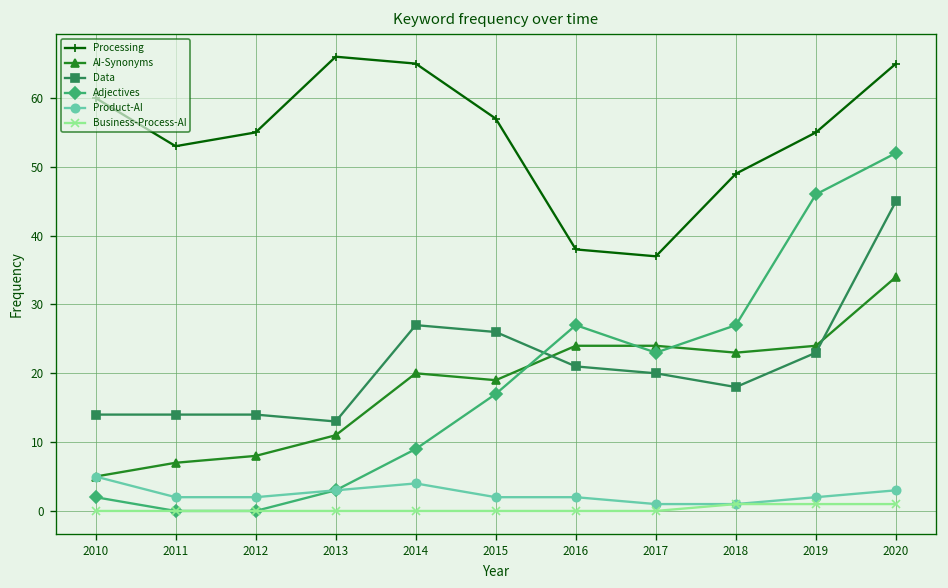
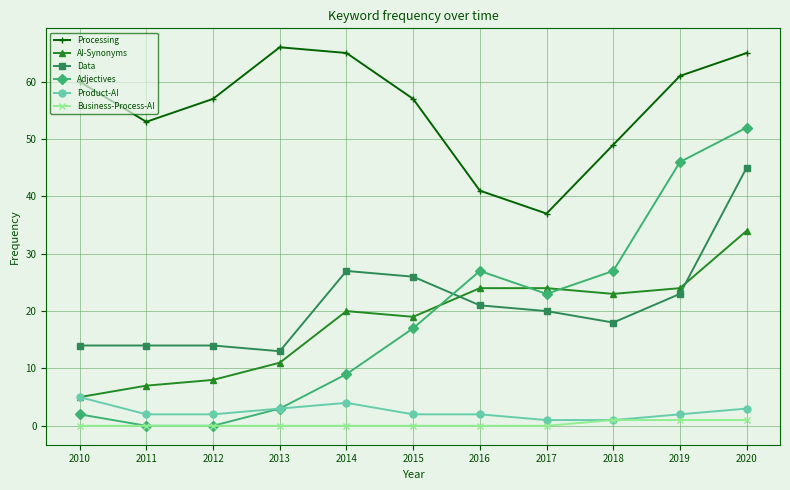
  {
    "Processing": {
      "2011": 53,
-     "2012": 55,
+     "2012": 57,
      "2013": 66,
      "2014": 65,
      "2015": 57,
-     "2016": 38,
+     "2016": 41,
      "2017": 37,
      "2018": 49,
-     "2019": 55,
+     "2019": 61,
      "2020": 65
    }
  }
